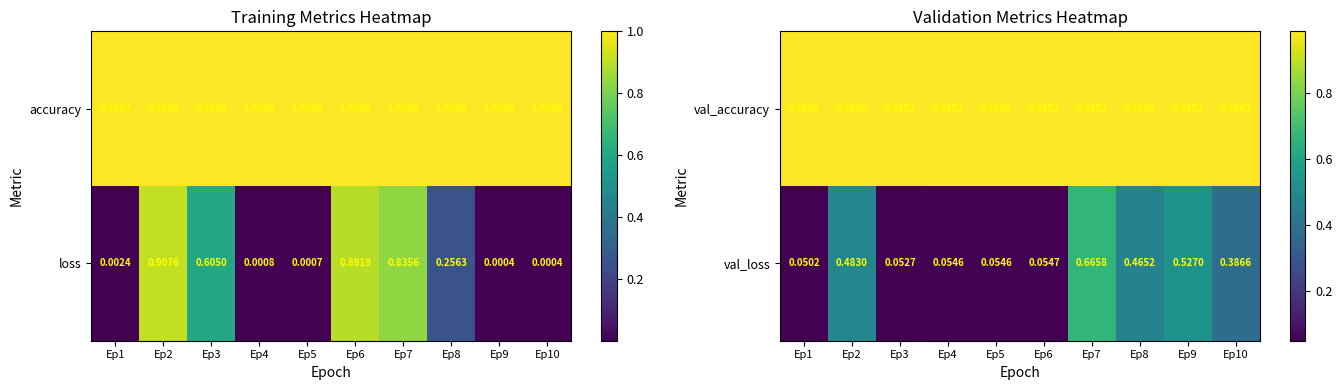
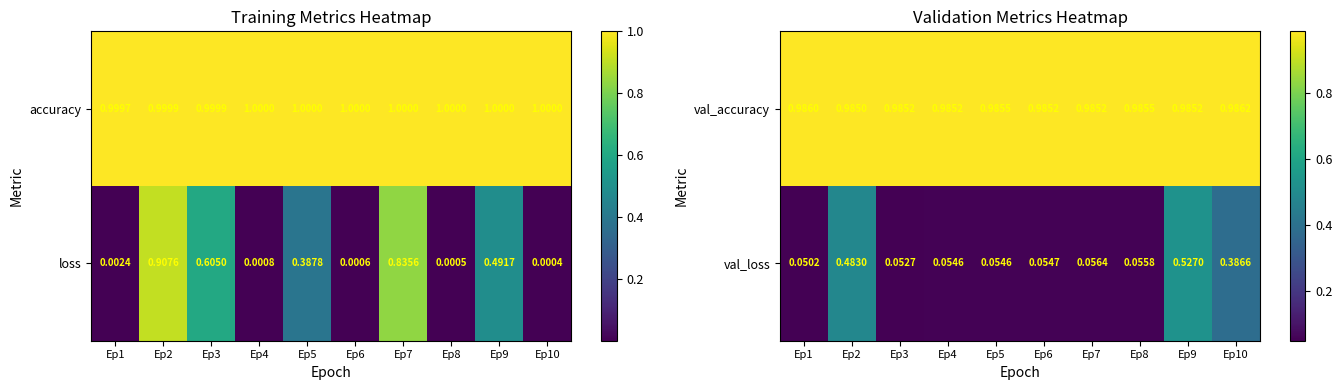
  {
    "Training Metrics Heatmap": {
      "loss": {
        "Ep1": 0.0024,
        "Ep2": 0.9076,
        "Ep3": 0.6050,
        "Ep4": 0.0008,
-       "Ep5": 0.0007,
-       "Ep6": 0.8919,
+       "Ep5": 0.3878,
+       "Ep6": 0.0006,
        "Ep7": 0.8356,
-       "Ep8": 0.2563,
-       "Ep9": 0.0004,
+       "Ep8": 0.0005,
+       "Ep9": 0.4917,
        "Ep10": 0.0004
      }
    },
    "Validation Metrics Heatmap": {
      "val_loss": {
        "Ep1": 0.0502,
        "Ep2": 0.4830,
        "Ep3": 0.0527,
        "Ep4": 0.0546,
        "Ep5": 0.0546,
        "Ep6": 0.0547,
-       "Ep7": 0.6658,
-       "Ep8": 0.4652,
+       "Ep7": 0.0564,
+       "Ep8": 0.0558,
        "Ep9": 0.5270,
        "Ep10": 0.3866
      }
    }
  }
